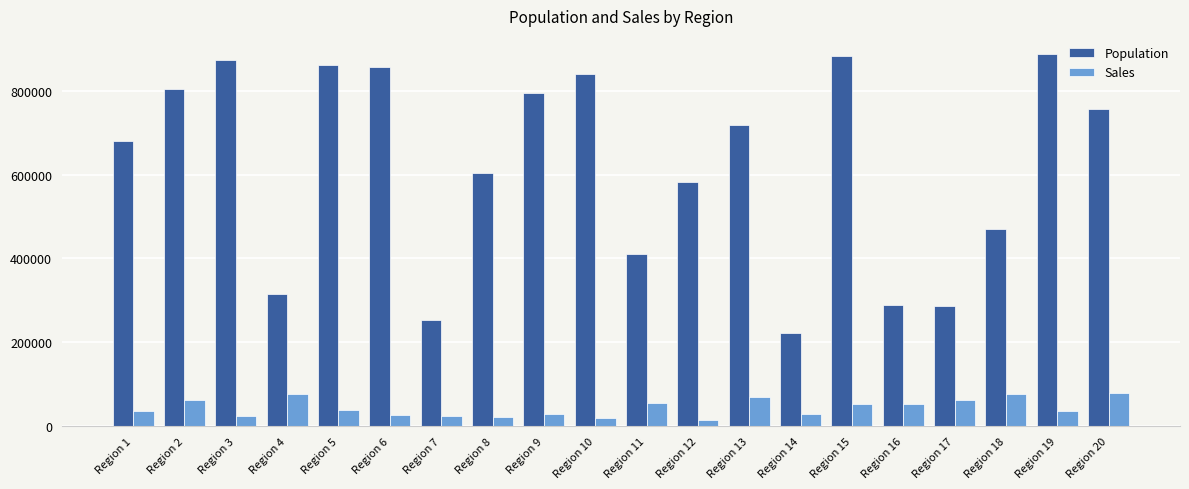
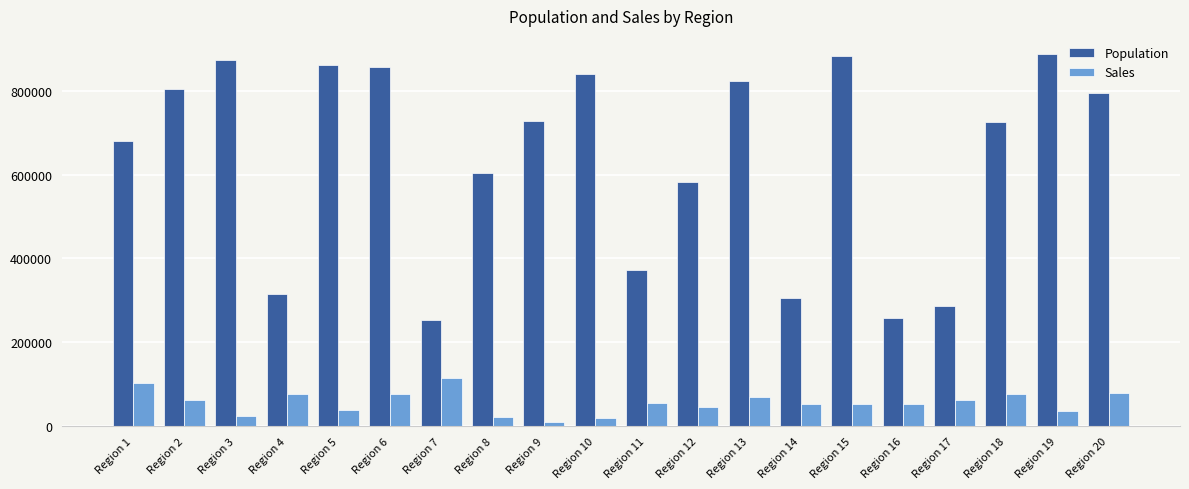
  {
    "Population": {
      "Region 1": 680000,
      "Region 2": 800000,
      "Region 3": 870000,
      "Region 4": 310000,
      "Region 5": 860000,
      "Region 6": 860000,
      "Region 7": 250000,
      "Region 8": 600000,
-     "Region 9": 790000,
+     "Region 9": 730000,
      "Region 10": 840000,
-     "Region 11": 410000,
+     "Region 11": 370000,
      "Region 12": 580000,
-     "Region 13": 720000,
-     "Region 14": 220000,
+     "Region 13": 820000,
+     "Region 14": 300000,
      "Region 15": 880000,
-     "Region 16": 290000,
+     "Region 16": 260000,
      "Region 17": 290000,
-     "Region 18": 470000,
+     "Region 18": 720000,
      "Region 19": 890000,
-     "Region 20": 760000
+     "Region 20": 790000
    },
    "Sales": {
-     "Region 1": 40000,
+     "Region 1": 100000,
      "Region 2": 60000,
      "Region 3": 20000,
      "Region 4": 80000,
      "Region 5": 40000,
-     "Region 6": 30000,
-     "Region 7": 20000,
+     "Region 6": 80000,
+     "Region 7": 110000,
      "Region 8": 20000,
-     "Region 9": 30000,
+     "Region 9": 10000,
      "Region 10": 20000,
      "Region 11": 50000,
-     "Region 12": 20000,
+     "Region 12": 50000,
      "Region 13": 70000,
-     "Region 14": 30000,
+     "Region 14": 50000,
      "Region 15": 50000,
      "Region 16": 50000,
      "Region 17": 60000,
      "Region 18": 80000,
      "Region 19": 40000,
      "Region 20": 80000
    }
  }
